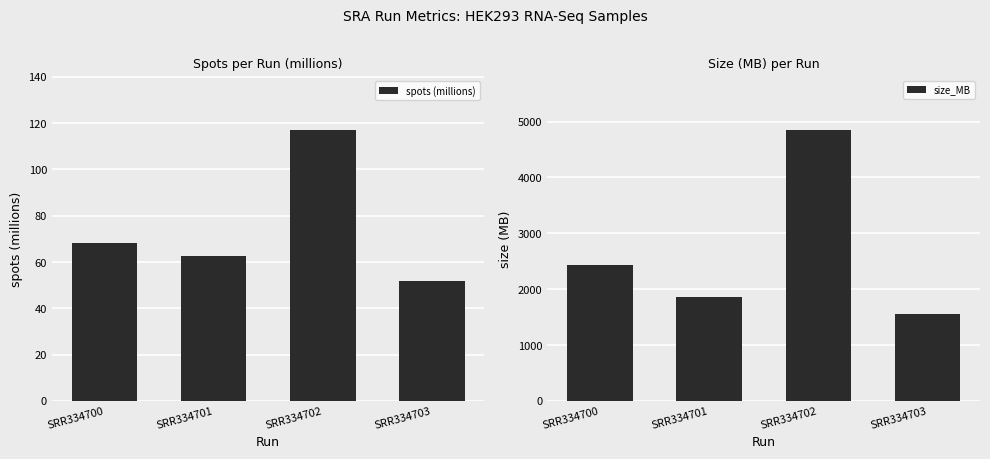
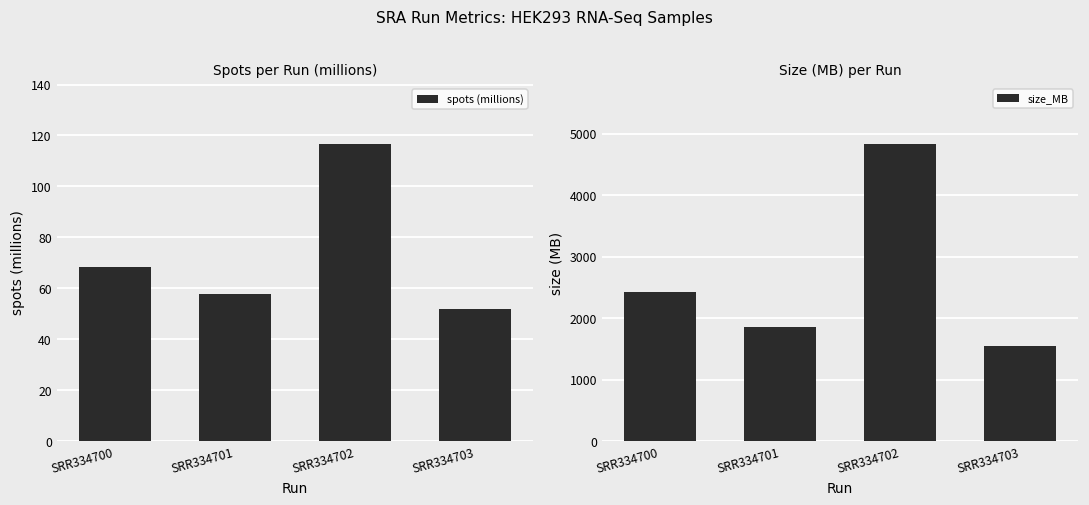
  {
    "Spots per Run (millions)": {
      "SRR334700": 68,
-     "SRR334701": 63,
+     "SRR334701": 58,
      "SRR334702": 117,
      "SRR334703": 52
    },
    "Size (MB) per Run": {
      "SRR334700": 2400,
      "SRR334701": 1900,
      "SRR334702": 4800,
      "SRR334703": 1600
    }
  }
